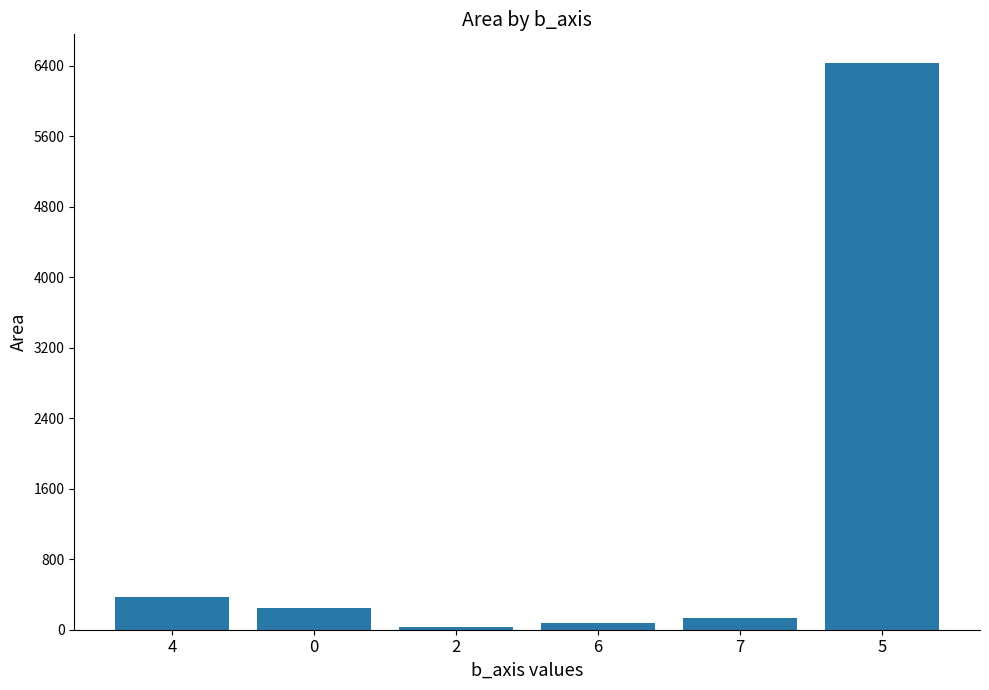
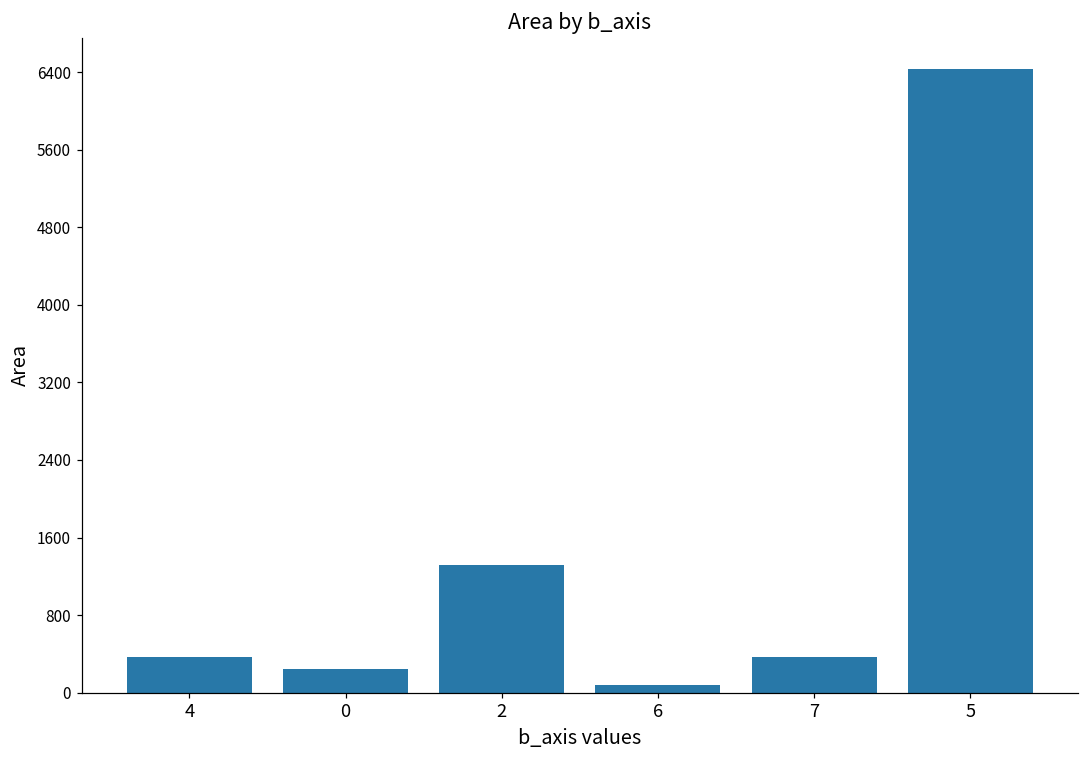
  {
    "4": 400,
    "0": 200,
-   "2": 0,
+   "2": 1300,
    "6": 100,
-   "7": 100,
+   "7": 400,
    "5": 6400
  }
